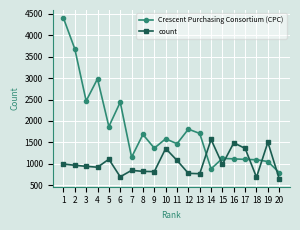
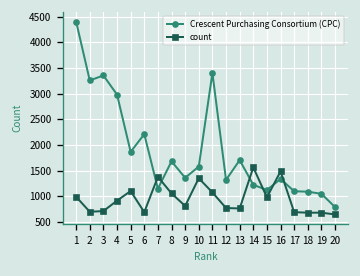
  {
    "Crescent Purchasing Consortium (CPC)": {
      "1": 4400,
-     "2": 3700,
-     "3": 2500,
+     "2": 3300,
+     "3": 3400,
      "4": 3000,
      "5": 1900,
-     "6": 2400,
+     "6": 2200,
      "7": 1200,
      "8": 1700,
      "9": 1400,
      "10": 1600,
-     "11": 1500,
-     "12": 1800,
+     "11": 3400,
+     "12": 1300,
      "13": 1700,
-     "14": 900,
+     "14": 1200,
      "15": 1100,
-     "16": 1100,
+     "16": 1300,
      "17": 1100,
      "18": 1100,
      "19": 1100,
      "20": 800
    },
    "count": {
      "1": 1000,
-     "2": 1000,
-     "3": 900,
+     "2": 700,
+     "3": 700,
      "4": 900,
      "5": 1100,
      "6": 700,
-     "7": 800,
-     "8": 800,
+     "7": 1400,
+     "8": 1100,
      "9": 800,
      "10": 1400,
      "11": 1100,
      "12": 800,
      "13": 800,
      "14": 1600,
      "15": 1000,
      "16": 1500,
-     "17": 1400,
+     "17": 700,
      "18": 700,
-     "19": 1500,
+     "19": 700,
      "20": 700
    }
  }
